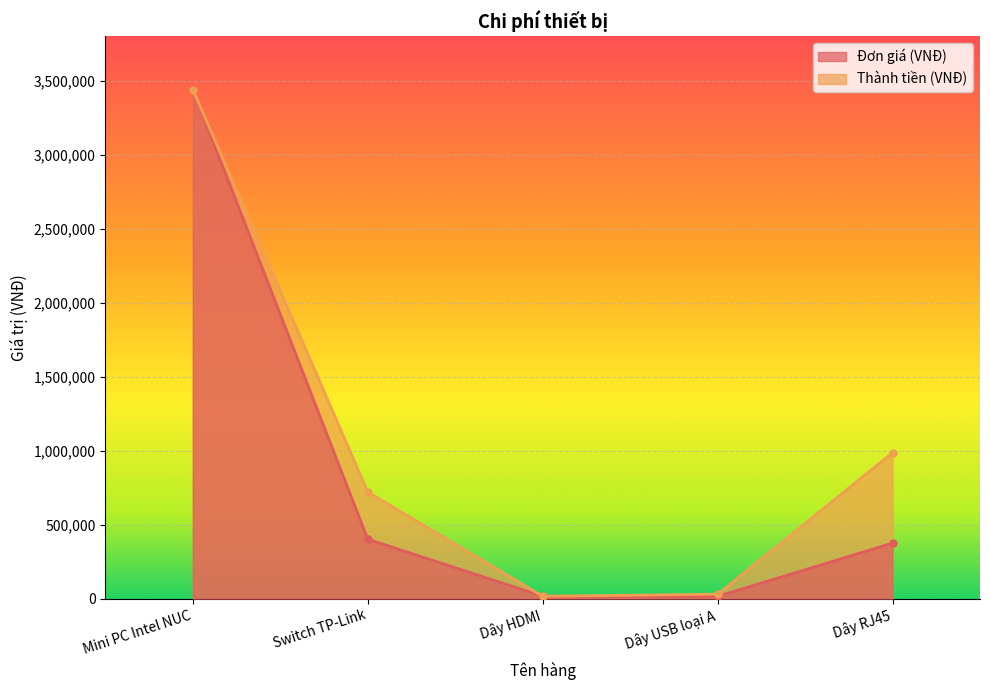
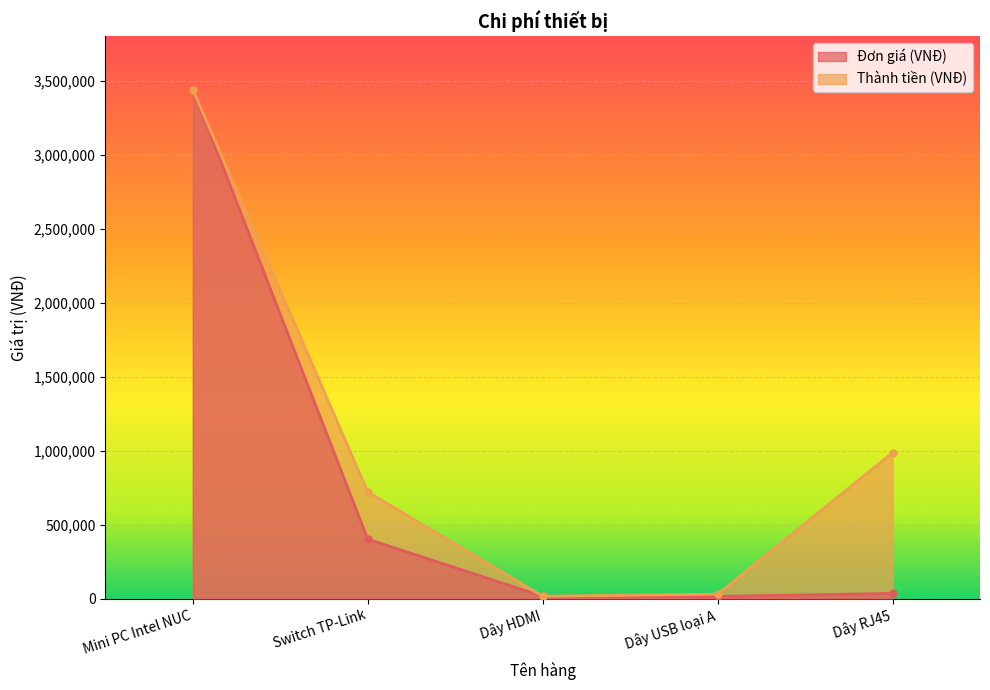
  {
    "Đơn giá (VNĐ)": {
      "Switch TP-Link": "400,000",
-     "Dây RJ45": "370,000"
+     "Dây RJ45": "40,000"
    },
    "Thành tiền (VNĐ)": {
      "Switch TP-Link": "720,000",
      "Dây RJ45": "990,000"
    }
  }
